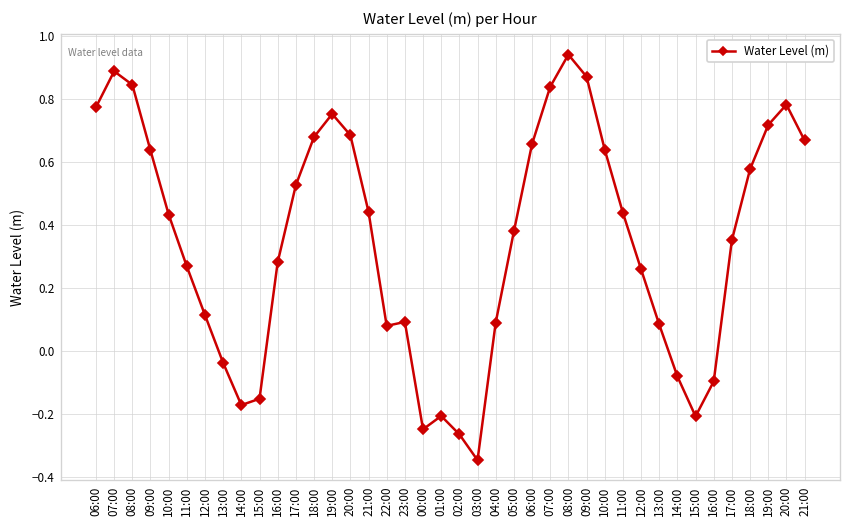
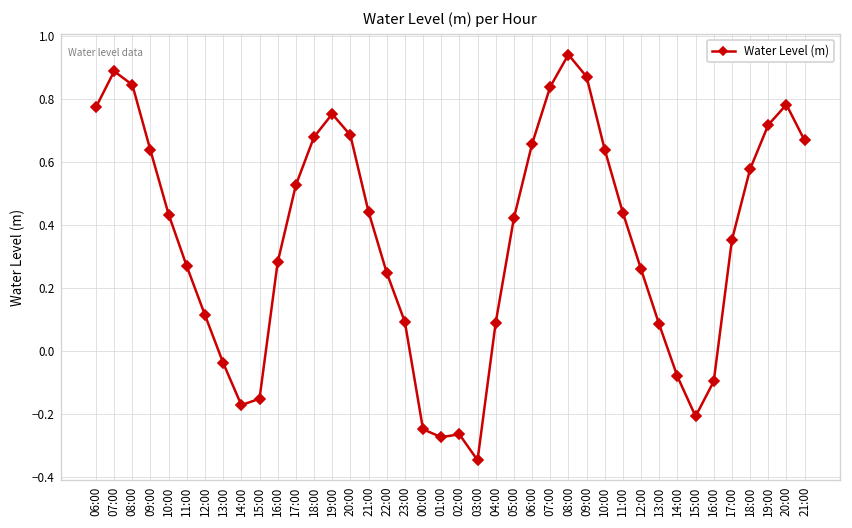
  {
-   "22:00": 0.08,
+   "22:00": 0.25,
    "23:00": 0.09,
    "00:00": -0.25,
-   "01:00": -0.21,
+   "01:00": -0.27,
    "02:00": -0.27,
    "03:00": -0.35,
    "04:00": 0.09,
-   "05:00": 0.38
+   "05:00": 0.42
  }
